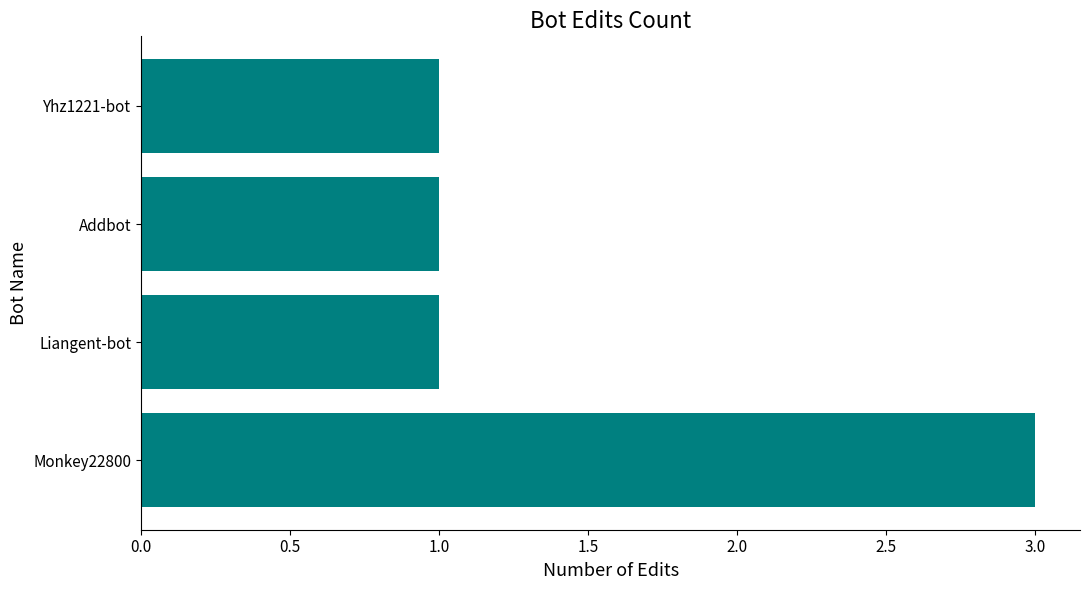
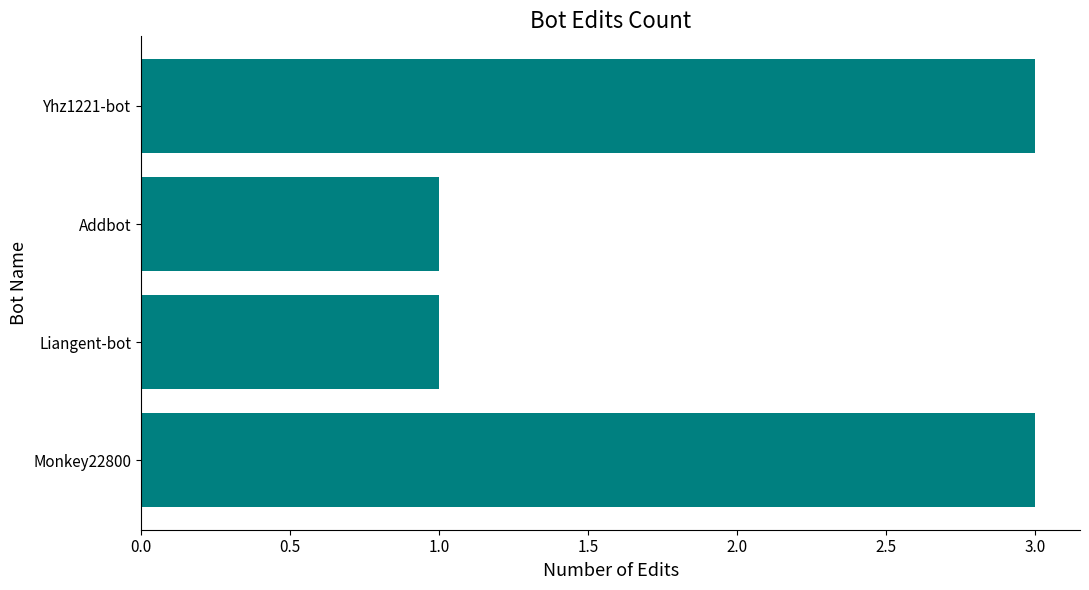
  {
-   "Yhz1221-bot": 1,
+   "Yhz1221-bot": 3,
    "Addbot": 1,
    "Liangent-bot": 1,
    "Monkey22800": 3
  }
